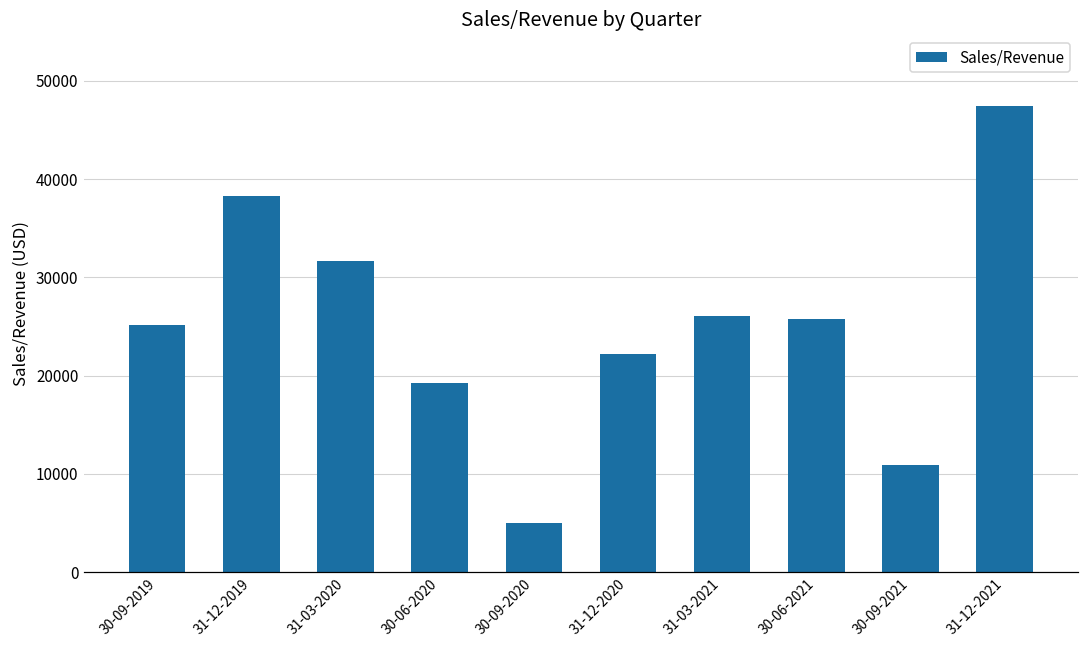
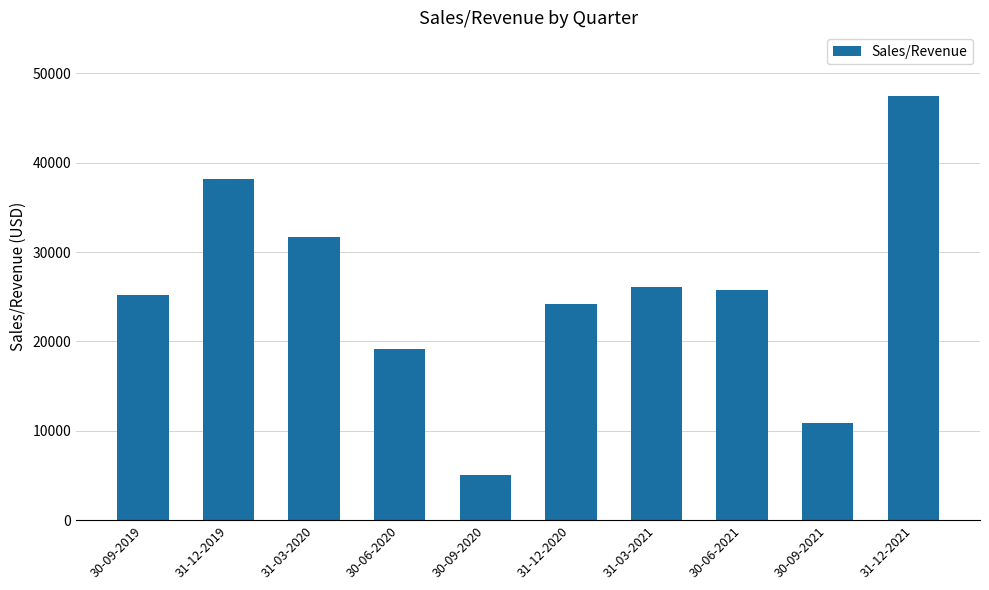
  {
    "30-09-2019": 25000,
    "31-12-2019": 38000,
    "31-03-2020": 32000,
    "30-06-2020": 19000,
    "30-09-2020": 5000,
-   "31-12-2020": 22000,
+   "31-12-2020": 24000,
    "31-03-2021": 26000,
    "30-06-2021": 26000,
    "30-09-2021": 11000,
    "31-12-2021": 47000
  }
